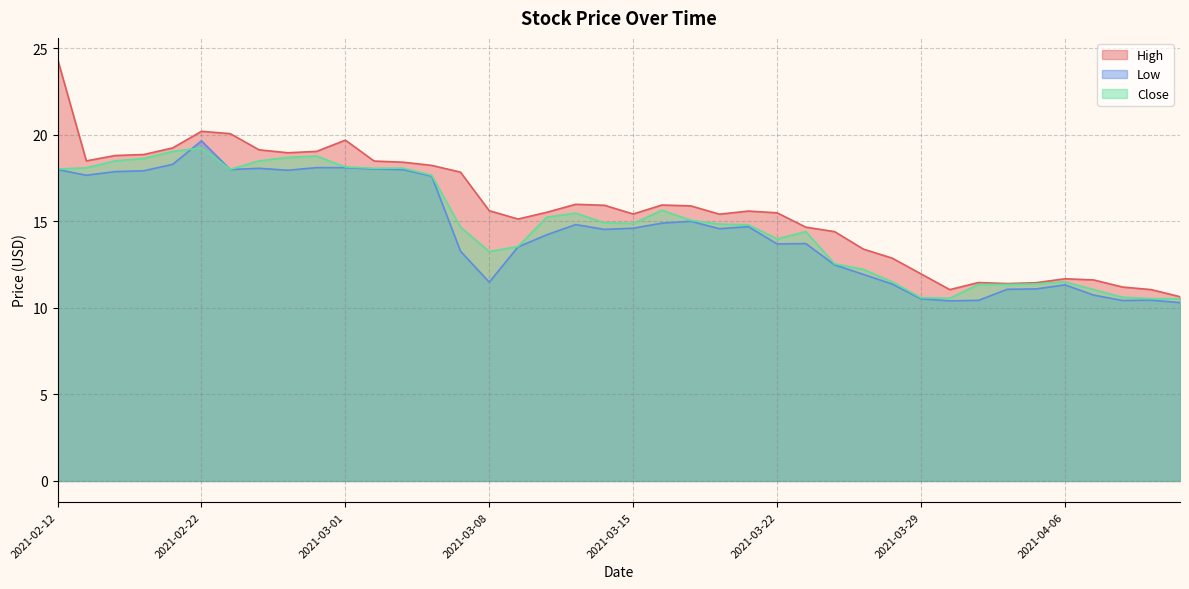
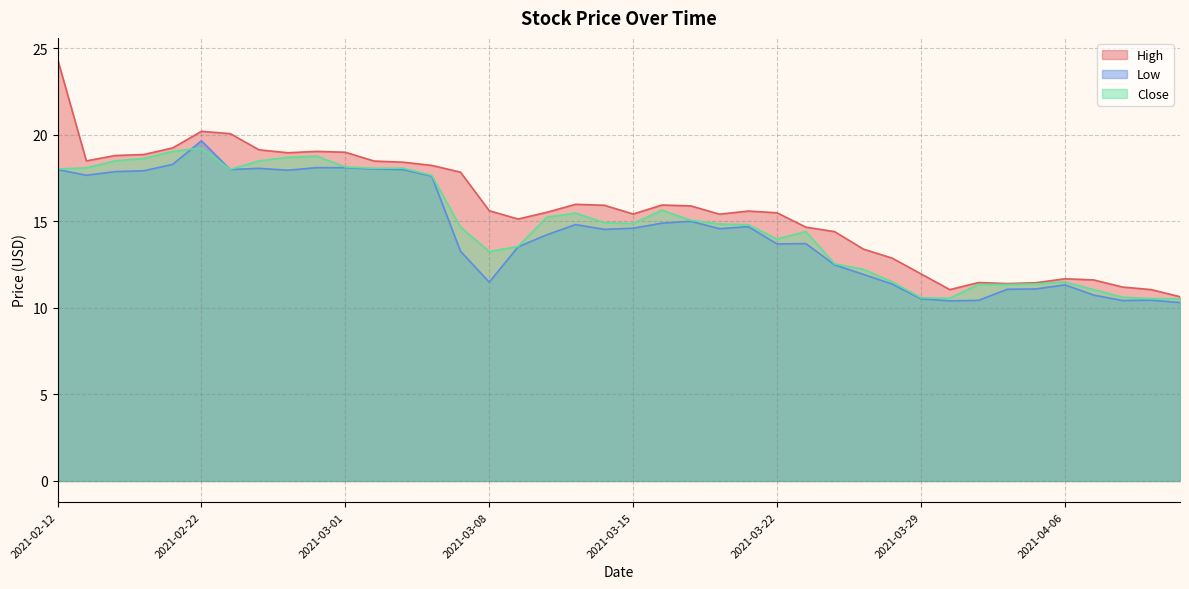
  {
    "High": {
      "2021-02-12": 24.4,
      "2021-02-22": 20.2,
-     "2021-03-01": 19.7,
+     "2021-03-01": 19.0,
      "2021-03-08": 15.6,
      "2021-03-15": 15.4,
      "2021-03-22": 15.5,
      "2021-03-29": 12.0,
      "2021-04-06": 11.7
    },
    "Low": {
      "2021-02-22": 19.7,
      "2021-03-08": 11.5,
      "2021-03-15": 14.6,
      "2021-03-22": 13.7,
      "2021-04-06": 11.3
    },
    "Close": {
      "2021-02-22": 19.3,
      "2021-03-08": 13.3,
      "2021-03-15": 14.9,
      "2021-03-22": 14.0,
      "2021-04-06": 11.5
    }
  }
